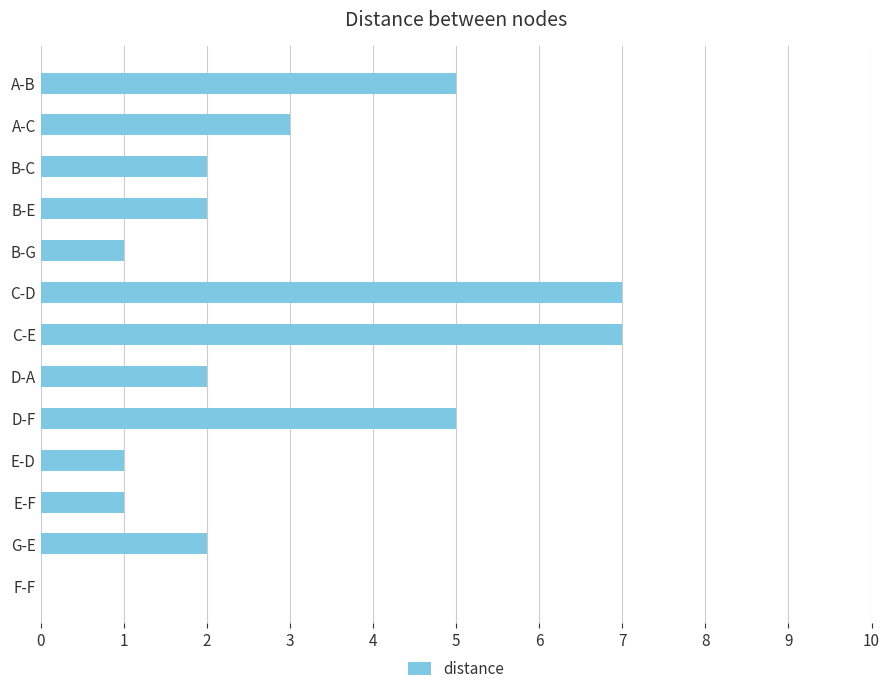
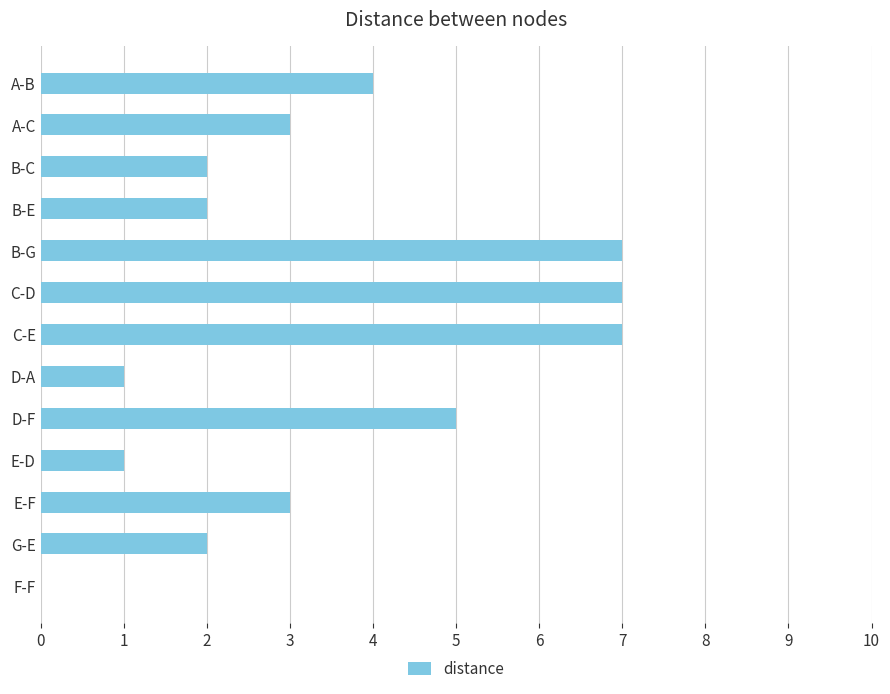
  {
-   "A-B": 5,
+   "A-B": 4,
    "A-C": 3,
    "B-C": 2,
    "B-E": 2,
-   "B-G": 1,
+   "B-G": 7,
    "C-D": 7,
    "C-E": 7,
-   "D-A": 2,
+   "D-A": 1,
    "D-F": 5,
    "E-D": 1,
-   "E-F": 1,
+   "E-F": 3,
    "G-E": 2,
    "F-F": 0
  }
